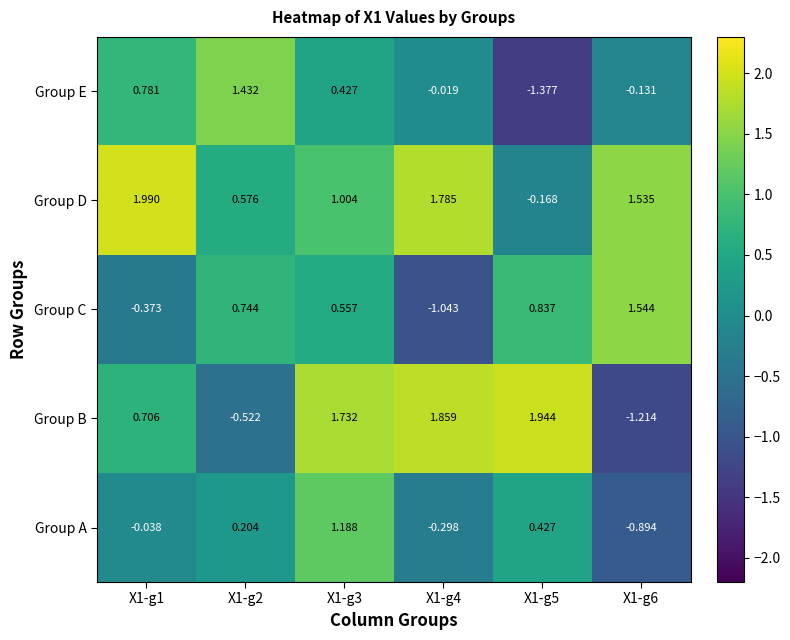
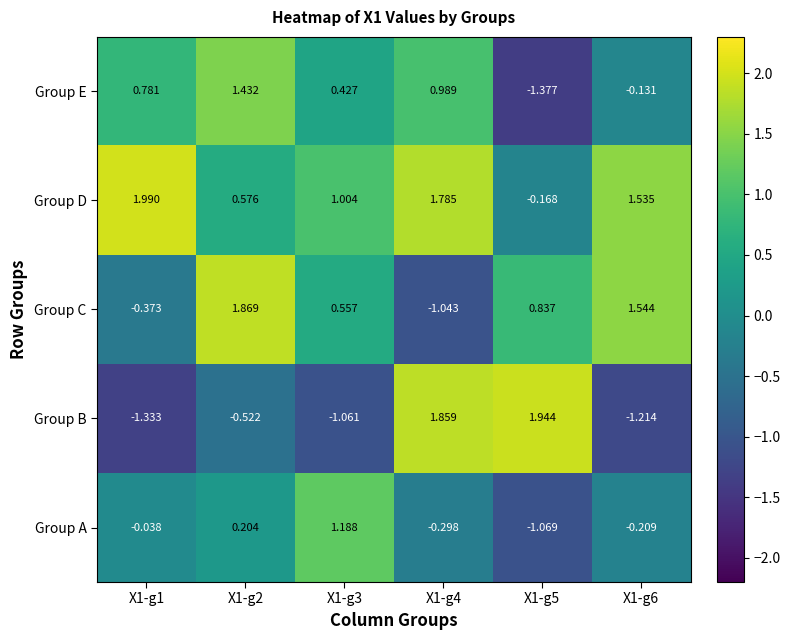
  {
    "Group E": {
      "X1-g1": 0.781,
      "X1-g2": 1.432,
      "X1-g3": 0.427,
-     "X1-g4": -0.019,
+     "X1-g4": 0.989,
      "X1-g5": -1.377,
      "X1-g6": -0.131
    },
    "Group D": {
      "X1-g1": 1.990,
      "X1-g2": 0.576,
      "X1-g3": 1.004,
      "X1-g4": 1.785,
      "X1-g5": -0.168,
      "X1-g6": 1.535
    },
    "Group C": {
      "X1-g1": -0.373,
-     "X1-g2": 0.744,
+     "X1-g2": 1.869,
      "X1-g3": 0.557,
      "X1-g4": -1.043,
      "X1-g5": 0.837,
      "X1-g6": 1.544
    },
    "Group B": {
-     "X1-g1": 0.706,
+     "X1-g1": -1.333,
      "X1-g2": -0.522,
-     "X1-g3": 1.732,
+     "X1-g3": -1.061,
      "X1-g4": 1.859,
      "X1-g5": 1.944,
      "X1-g6": -1.214
    },
    "Group A": {
      "X1-g1": -0.038,
      "X1-g2": 0.204,
      "X1-g3": 1.188,
      "X1-g4": -0.298,
-     "X1-g5": 0.427,
-     "X1-g6": -0.894
+     "X1-g5": -1.069,
+     "X1-g6": -0.209
    }
  }
